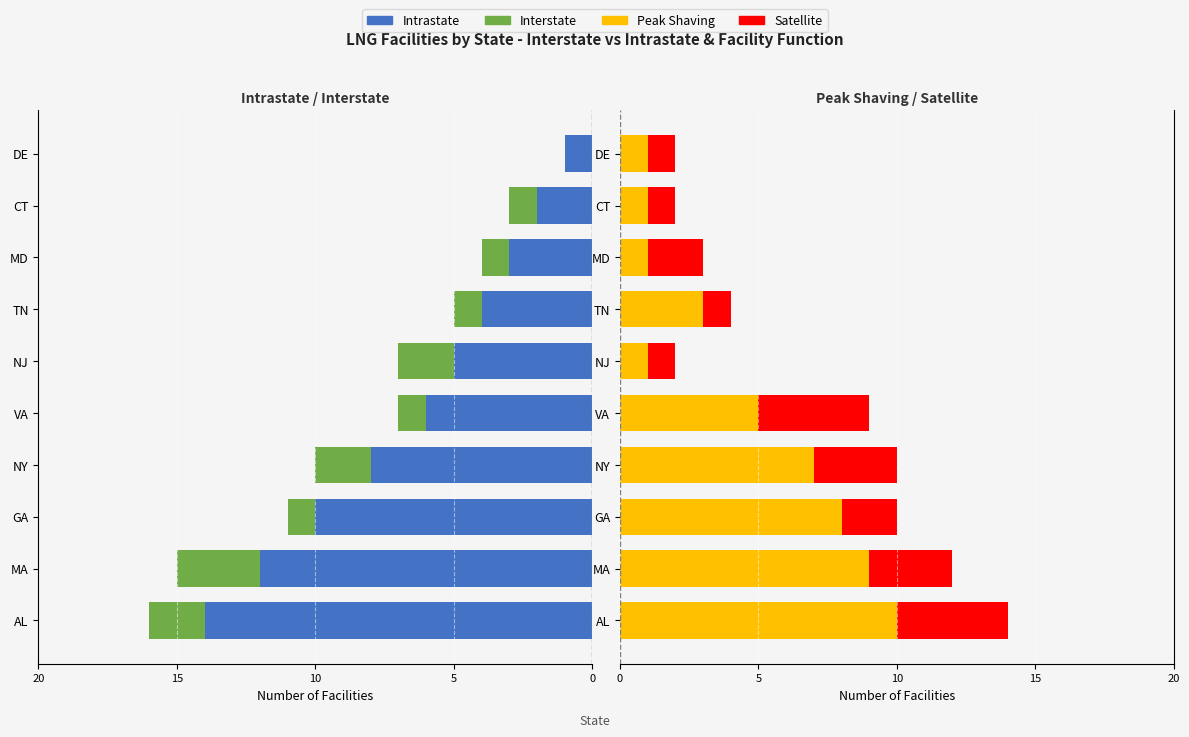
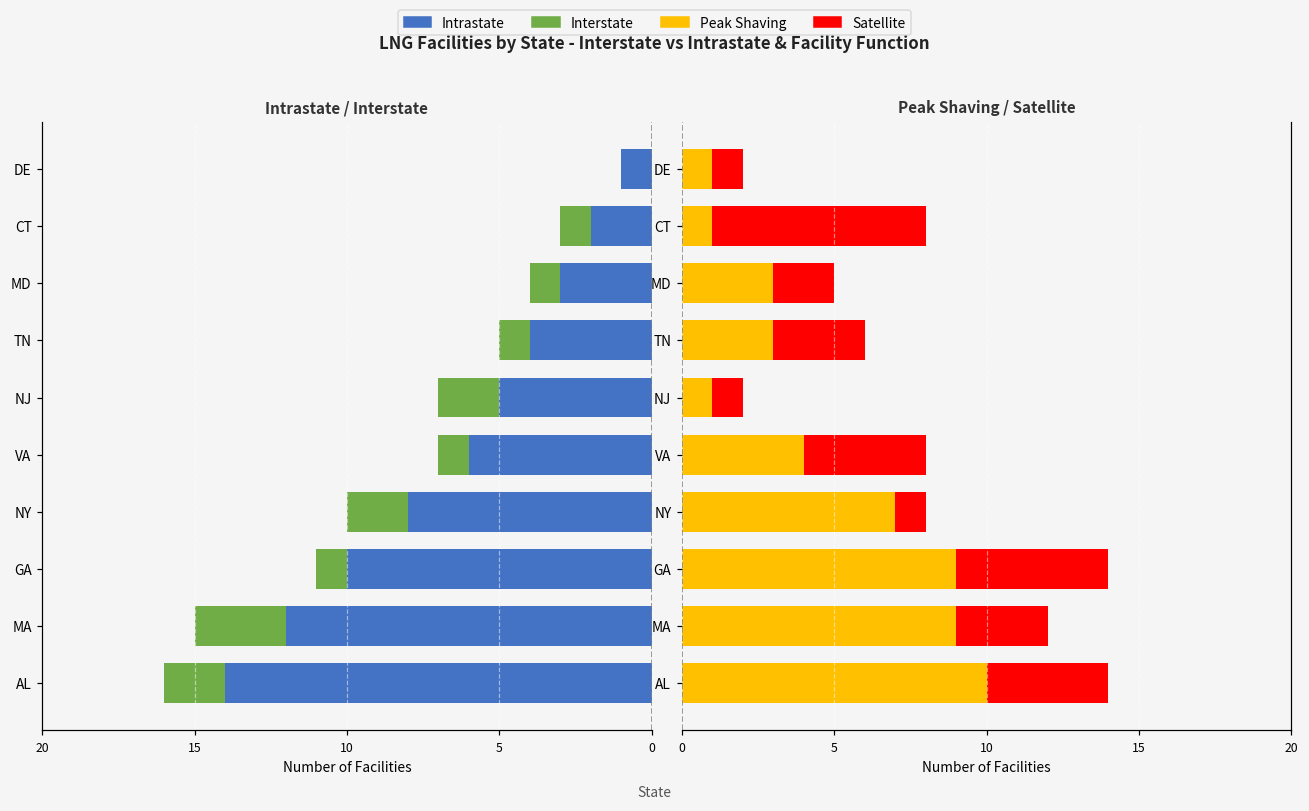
  {
    "Peak Shaving / Satellite": {
      "Peak Shaving": {
        "DE": 1,
        "CT": 1,
-       "MD": 1,
+       "MD": 3,
        "TN": 3,
        "NJ": 1,
-       "VA": 5,
+       "VA": 4,
        "NY": 7,
-       "GA": 8,
+       "GA": 9,
        "MA": 9,
        "AL": 10
      },
      "Satellite": {
-       "CT": 1,
-       "TN": 1,
-       "NY": 3,
-       "GA": 2
+       "CT": 7,
+       "TN": 3,
+       "NY": 1,
+       "GA": 5
      }
    }
  }
